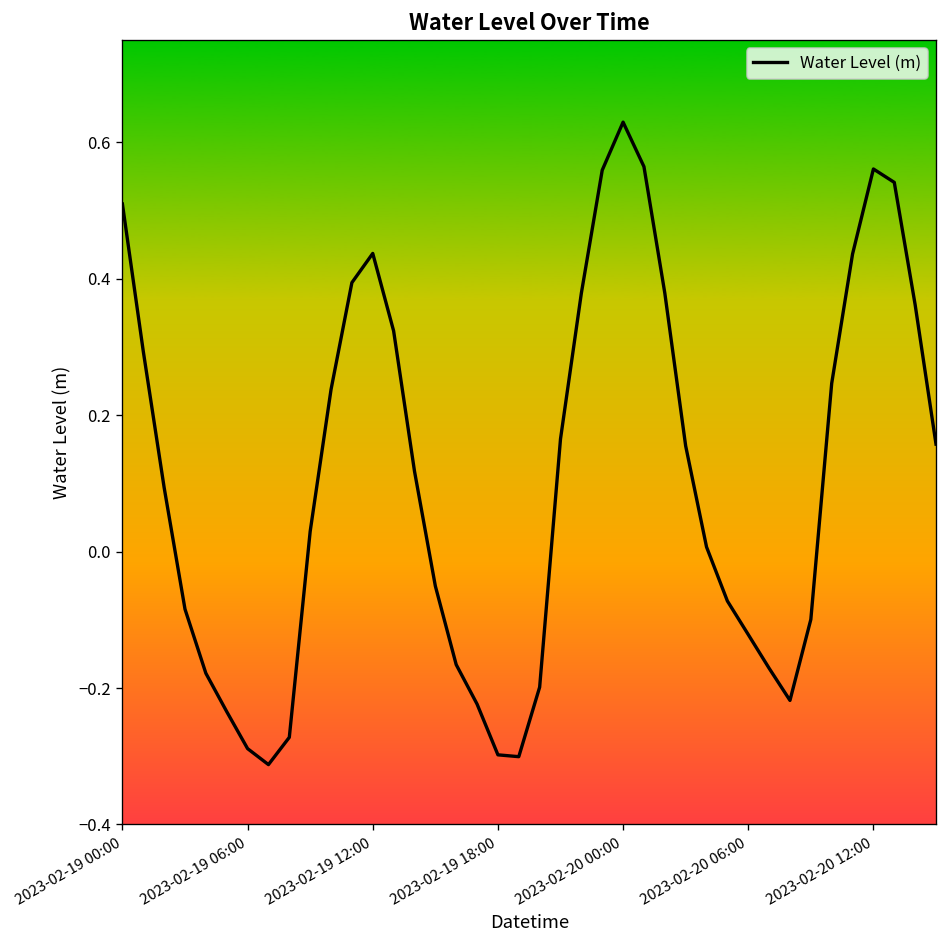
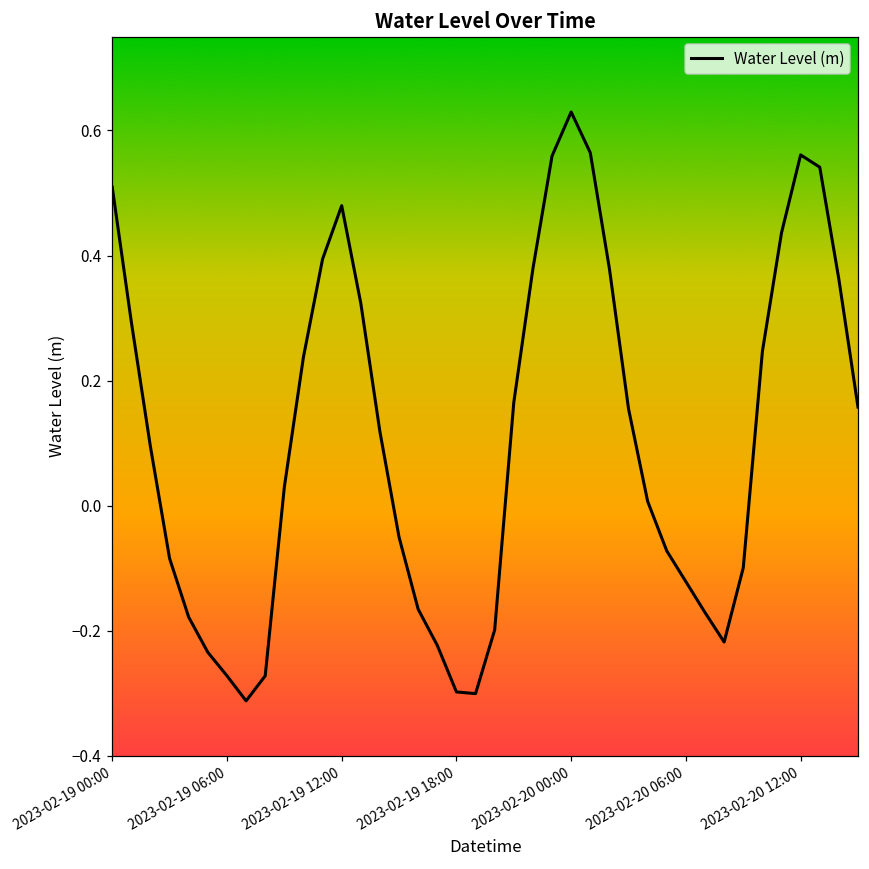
  {
    "2023-02-19 00:00": 0.51,
-   "2023-02-19 06:00": -0.29,
-   "2023-02-19 12:00": 0.44,
+   "2023-02-19 06:00": -0.27,
+   "2023-02-19 12:00": 0.48,
    "2023-02-19 18:00": -0.30,
    "2023-02-20 00:00": 0.63,
    "2023-02-20 06:00": -0.12,
    "2023-02-20 12:00": 0.56
  }
